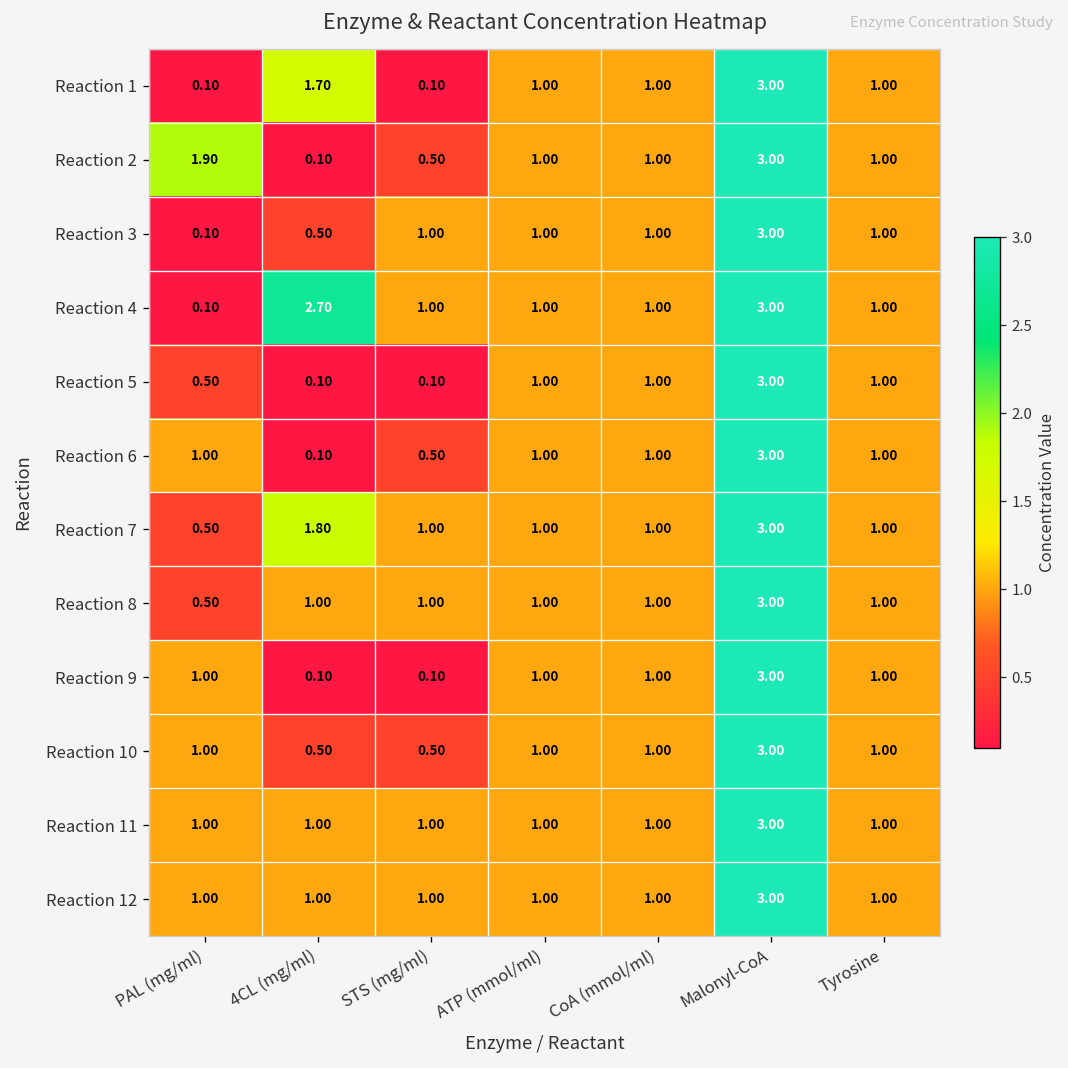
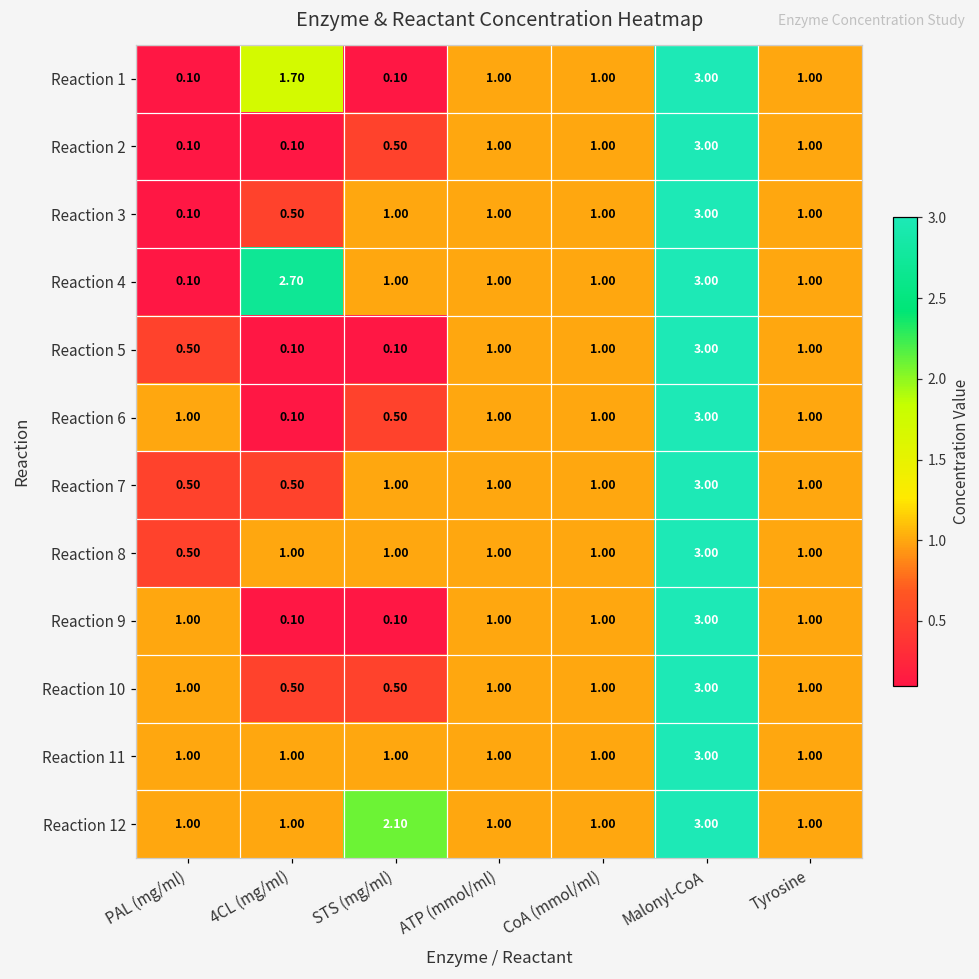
  {
    "Reaction 1": {
      "PAL (mg/ml)": 0.10,
      "4CL (mg/ml)": 1.70,
      "STS (mg/ml)": 0.10,
      "ATP (mmol/ml)": 1.00,
      "CoA (mmol/ml)": 1.00,
      "Malonyl-CoA": 3.00,
      "Tyrosine": 1.00
    },
    "Reaction 2": {
-     "PAL (mg/ml)": 1.90,
+     "PAL (mg/ml)": 0.10,
      "4CL (mg/ml)": 0.10,
      "STS (mg/ml)": 0.50,
      "ATP (mmol/ml)": 1.00,
      "CoA (mmol/ml)": 1.00,
      "Malonyl-CoA": 3.00,
      "Tyrosine": 1.00
    },
    "Reaction 3": {
      "PAL (mg/ml)": 0.10,
      "4CL (mg/ml)": 0.50,
      "STS (mg/ml)": 1.00,
      "ATP (mmol/ml)": 1.00,
      "CoA (mmol/ml)": 1.00,
      "Malonyl-CoA": 3.00,
      "Tyrosine": 1.00
    },
    "Reaction 4": {
      "PAL (mg/ml)": 0.10,
      "4CL (mg/ml)": 2.70,
      "STS (mg/ml)": 1.00,
      "ATP (mmol/ml)": 1.00,
      "CoA (mmol/ml)": 1.00,
      "Malonyl-CoA": 3.00,
      "Tyrosine": 1.00
    },
    "Reaction 5": {
      "PAL (mg/ml)": 0.50,
      "4CL (mg/ml)": 0.10,
      "STS (mg/ml)": 0.10,
      "ATP (mmol/ml)": 1.00,
      "CoA (mmol/ml)": 1.00,
      "Malonyl-CoA": 3.00,
      "Tyrosine": 1.00
    },
    "Reaction 6": {
      "PAL (mg/ml)": 1.00,
      "4CL (mg/ml)": 0.10,
      "STS (mg/ml)": 0.50,
      "ATP (mmol/ml)": 1.00,
      "CoA (mmol/ml)": 1.00,
      "Malonyl-CoA": 3.00,
      "Tyrosine": 1.00
    },
    "Reaction 7": {
      "PAL (mg/ml)": 0.50,
-     "4CL (mg/ml)": 1.80,
+     "4CL (mg/ml)": 0.50,
      "STS (mg/ml)": 1.00,
      "ATP (mmol/ml)": 1.00,
      "CoA (mmol/ml)": 1.00,
      "Malonyl-CoA": 3.00,
      "Tyrosine": 1.00
    },
    "Reaction 8": {
      "PAL (mg/ml)": 0.50,
      "4CL (mg/ml)": 1.00,
      "STS (mg/ml)": 1.00,
      "ATP (mmol/ml)": 1.00,
      "CoA (mmol/ml)": 1.00,
      "Malonyl-CoA": 3.00,
      "Tyrosine": 1.00
    },
    "Reaction 9": {
      "PAL (mg/ml)": 1.00,
      "4CL (mg/ml)": 0.10,
      "STS (mg/ml)": 0.10,
      "ATP (mmol/ml)": 1.00,
      "CoA (mmol/ml)": 1.00,
      "Malonyl-CoA": 3.00,
      "Tyrosine": 1.00
    },
    "Reaction 10": {
      "PAL (mg/ml)": 1.00,
      "4CL (mg/ml)": 0.50,
      "STS (mg/ml)": 0.50,
      "ATP (mmol/ml)": 1.00,
      "CoA (mmol/ml)": 1.00,
      "Malonyl-CoA": 3.00,
      "Tyrosine": 1.00
    },
    "Reaction 11": {
      "PAL (mg/ml)": 1.00,
      "4CL (mg/ml)": 1.00,
      "STS (mg/ml)": 1.00,
      "ATP (mmol/ml)": 1.00,
      "CoA (mmol/ml)": 1.00,
      "Malonyl-CoA": 3.00,
      "Tyrosine": 1.00
    },
    "Reaction 12": {
      "PAL (mg/ml)": 1.00,
      "4CL (mg/ml)": 1.00,
-     "STS (mg/ml)": 1.00,
+     "STS (mg/ml)": 2.10,
      "ATP (mmol/ml)": 1.00,
      "CoA (mmol/ml)": 1.00,
      "Malonyl-CoA": 3.00,
      "Tyrosine": 1.00
    }
  }
